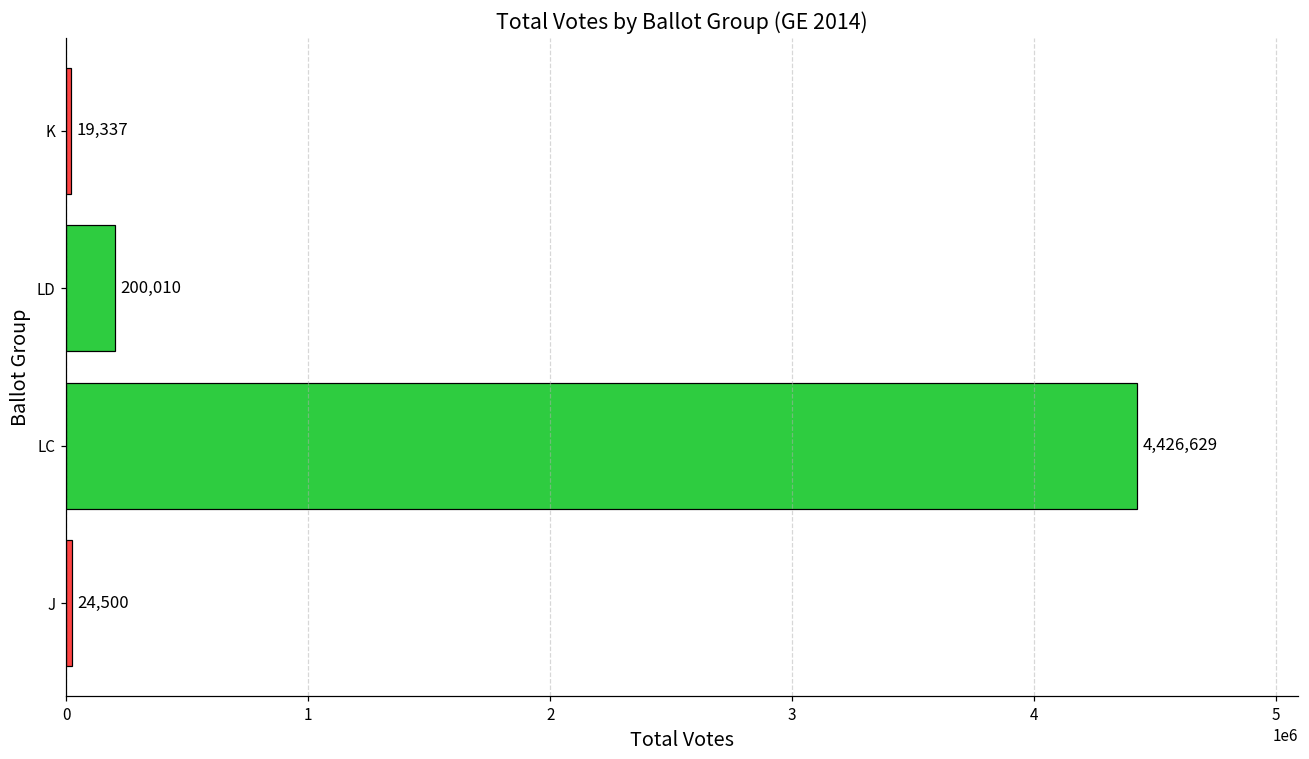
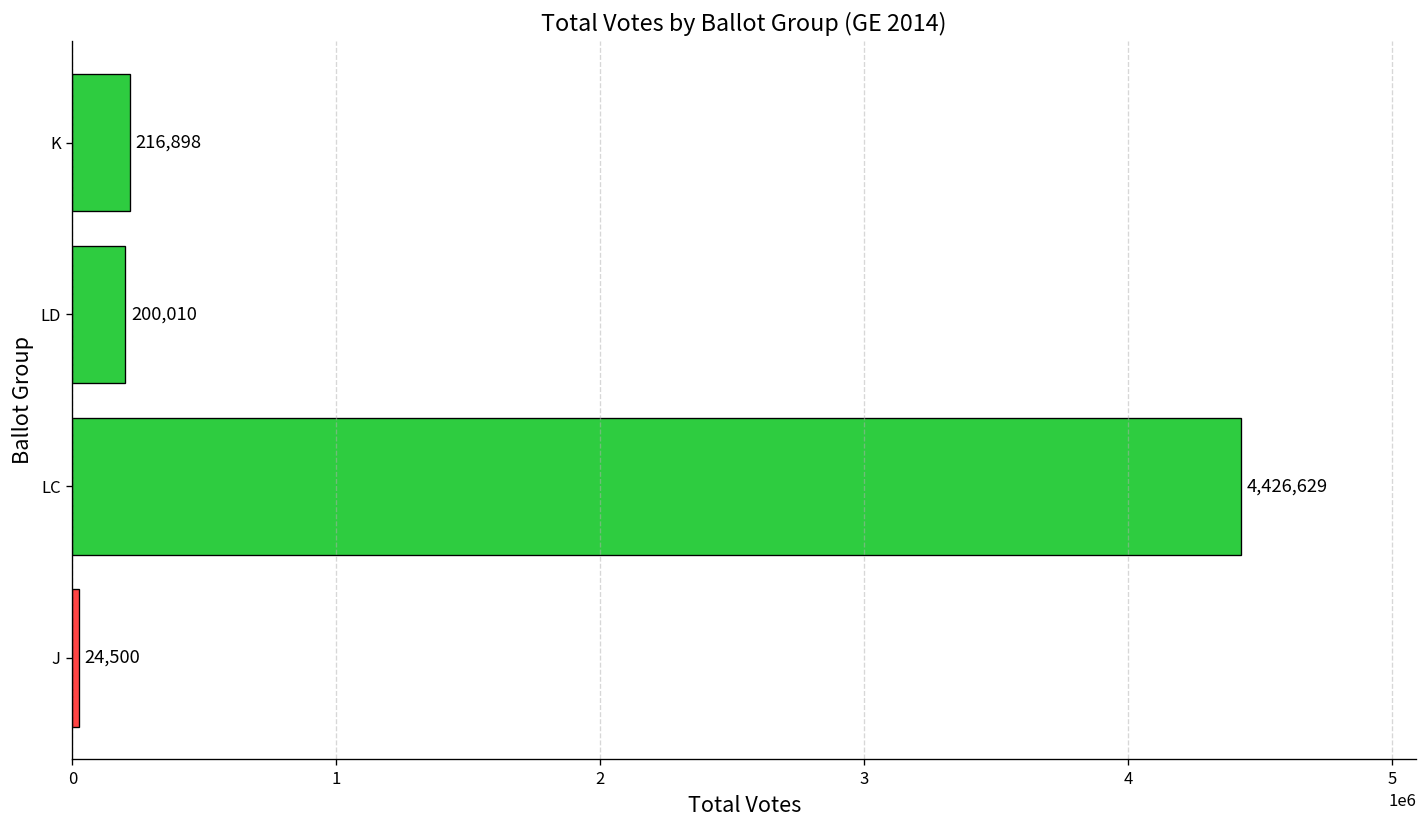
  {
-   "K": "19,337",
+   "K": "216,898",
    "LD": "200,010",
    "LC": "4,426,629",
    "J": "24,500"
  }
